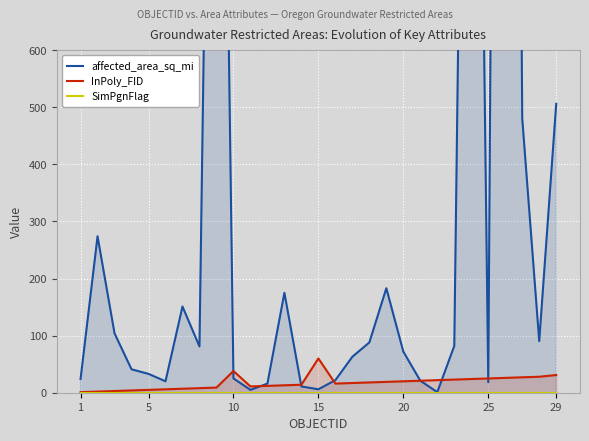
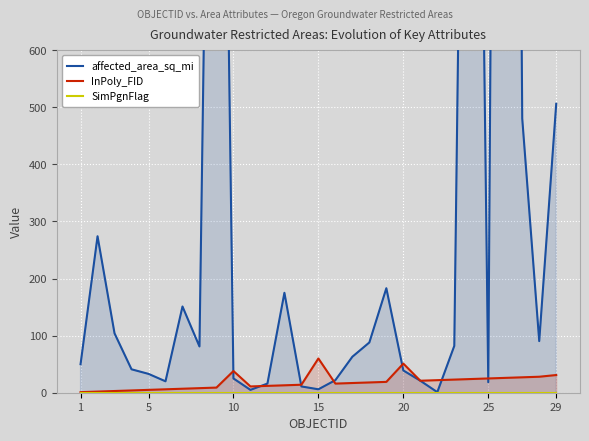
  {
    "affected_area_sq_mi": {
-     "1": 20,
+     "1": 50,
      "5": 30,
      "10": 30,
      "15": 10,
-     "20": 70,
+     "20": 40,
      "25": 20,
      "29": 510
    },
    "InPoly_FID": {
      "5": 10,
      "10": 40,
      "15": 60,
-     "20": 20,
+     "20": 50,
      "25": 30,
      "29": 30
    },
    "SimPgnFlag": {
      "5": 0,
      "10": 0,
      "15": 0,
      "20": 0,
      "25": 0,
      "29": 0
    }
  }
